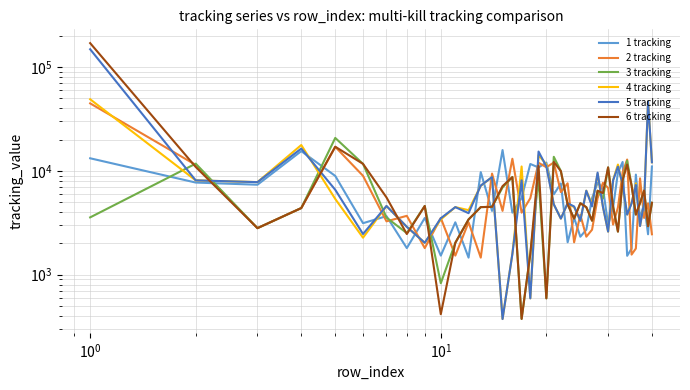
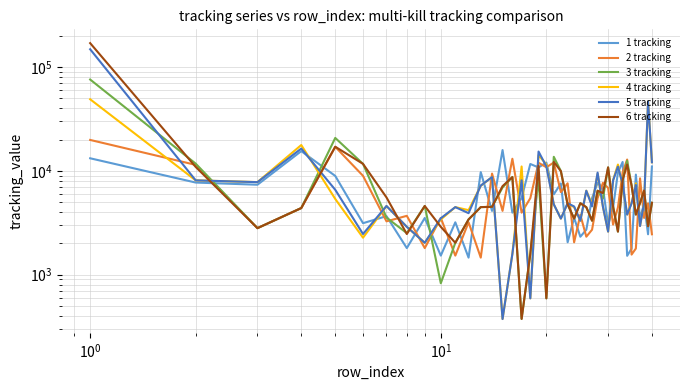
  {
    "2 tracking": {
-     "10^0": 45000
+     "10^0": 20000
    },
    "3 tracking": {
-     "10^0": 3600,
+     "10^0": 80000,
      "10^1": 800
    },
    "4 tracking": {
      "10^0": 50000
    },
    "6 tracking": {
      "10^0": 170000,
-     "10^1": 420
+     "10^1": 2900
    }
  }
